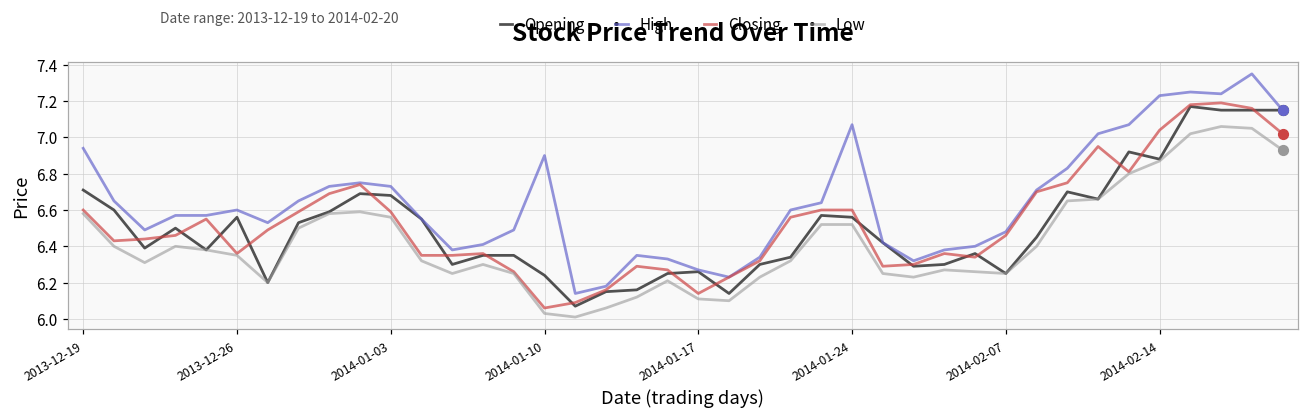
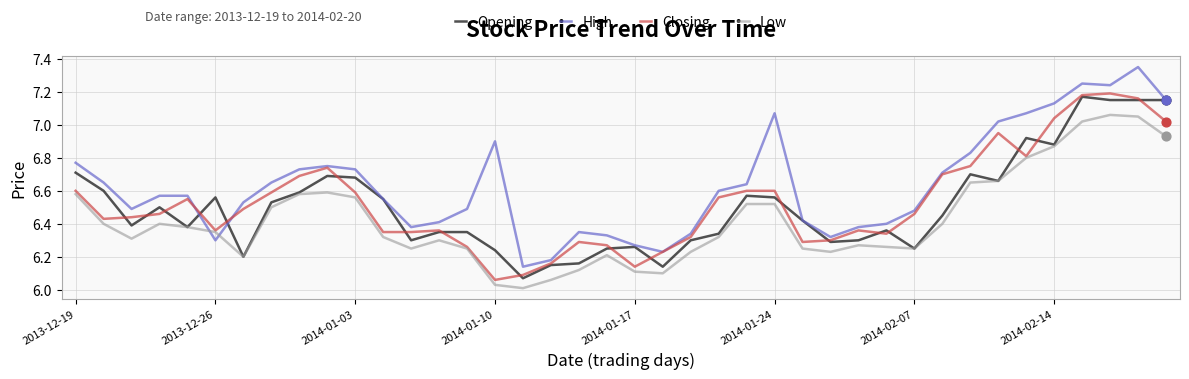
  {
    "High": {
-     "2013-12-19": 6.94,
-     "2013-12-26": 6.6,
+     "2013-12-19": 6.77,
+     "2013-12-26": 6.3,
      "2014-01-03": 6.73,
      "2014-01-10": 6.90,
      "2014-01-24": 7.07,
      "2014-02-07": 6.48,
-     "2014-02-14": 7.23
+     "2014-02-14": 7.13
    }
  }
